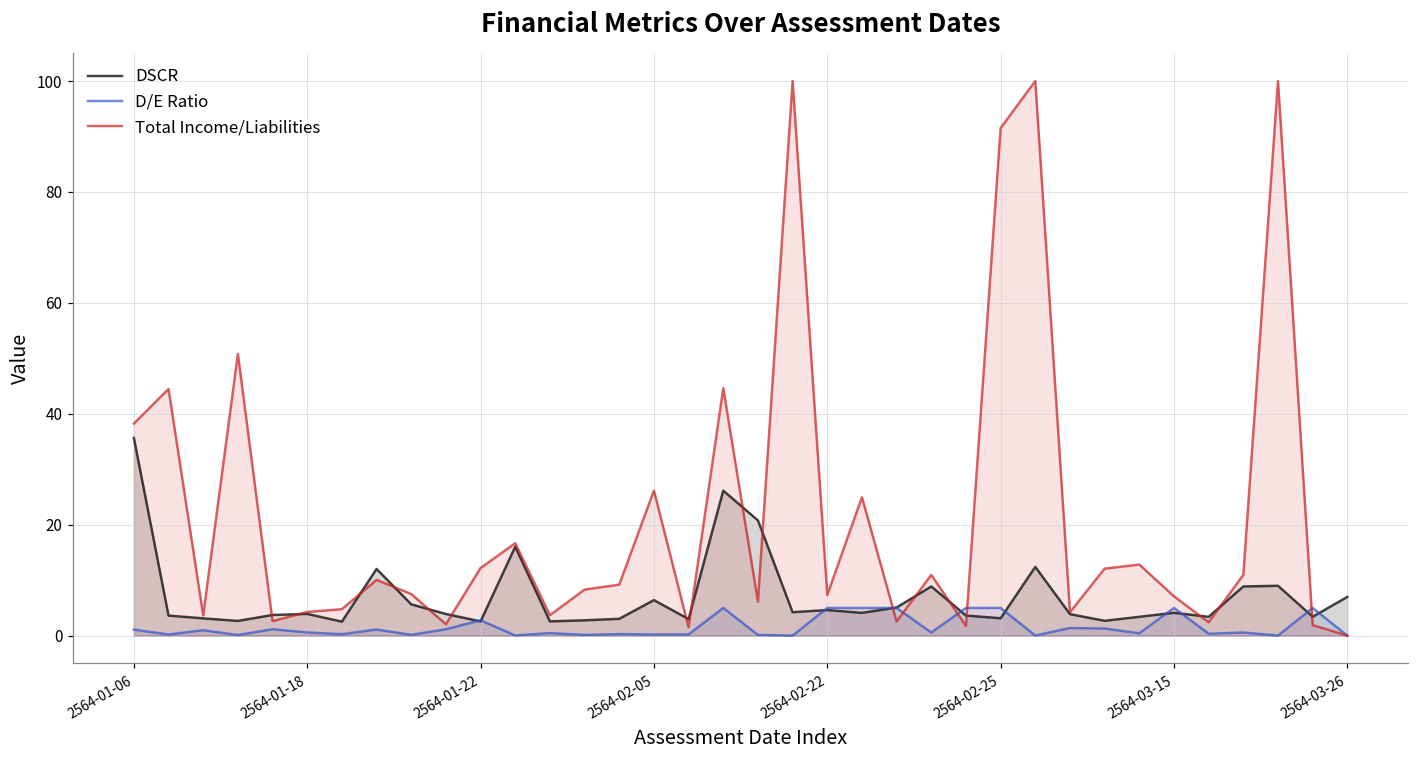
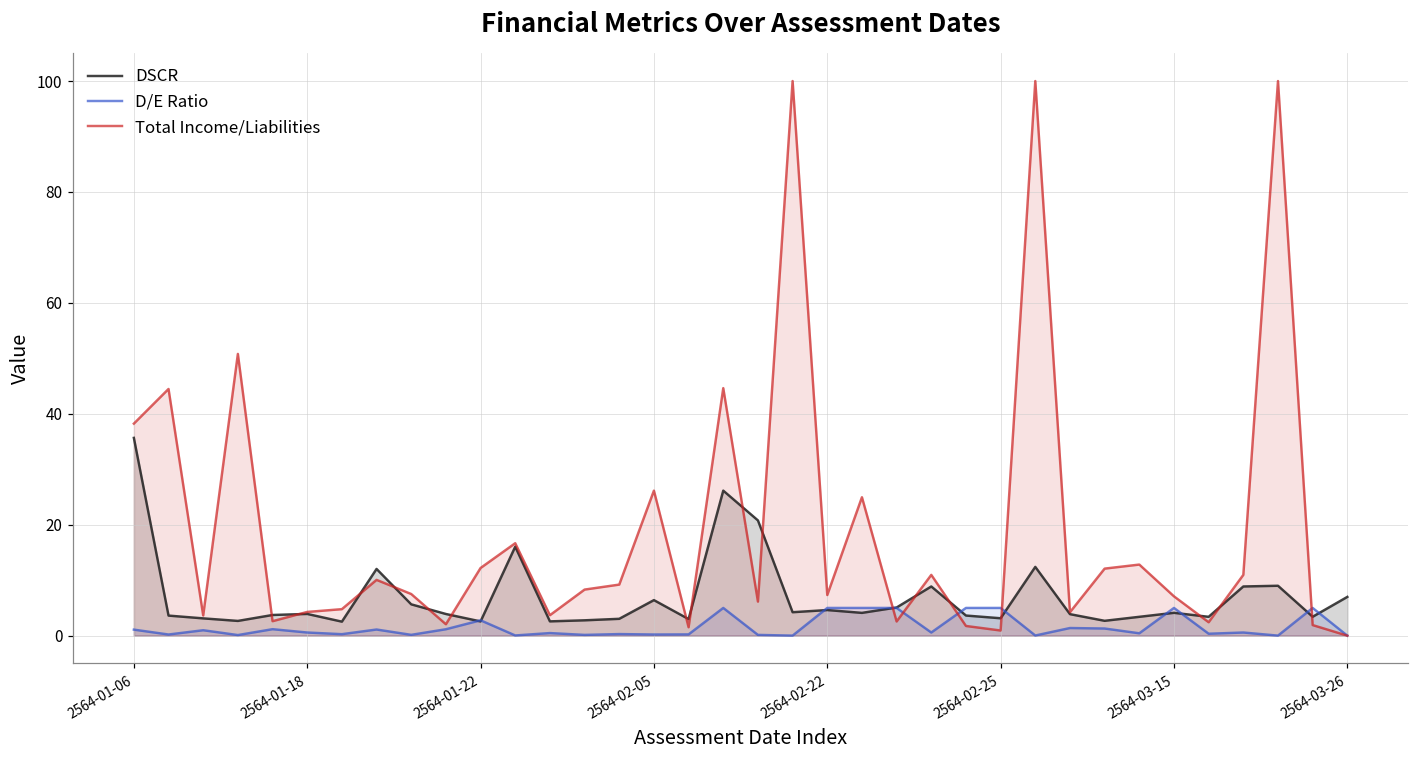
  {
    "DSCR": {
      "2564-01-06": 36,
      "2564-02-25": 3,
      "2564-03-15": 4,
      "2564-03-26": 7
    },
    "D/E Ratio": {
      "2564-01-06": 1,
      "2564-01-18": 1,
      "2564-02-25": 5,
      "2564-03-15": 5
    },
    "Total Income/Liabilities": {
      "2564-01-06": 38,
-     "2564-02-25": 92,
+     "2564-02-25": 1,
      "2564-03-15": 7
    }
  }
